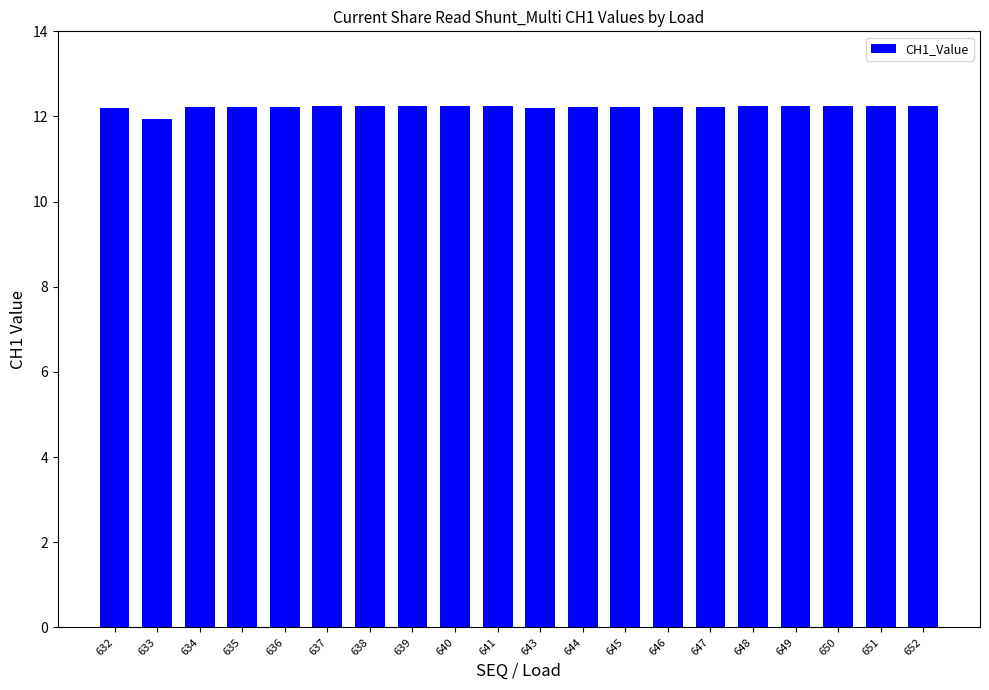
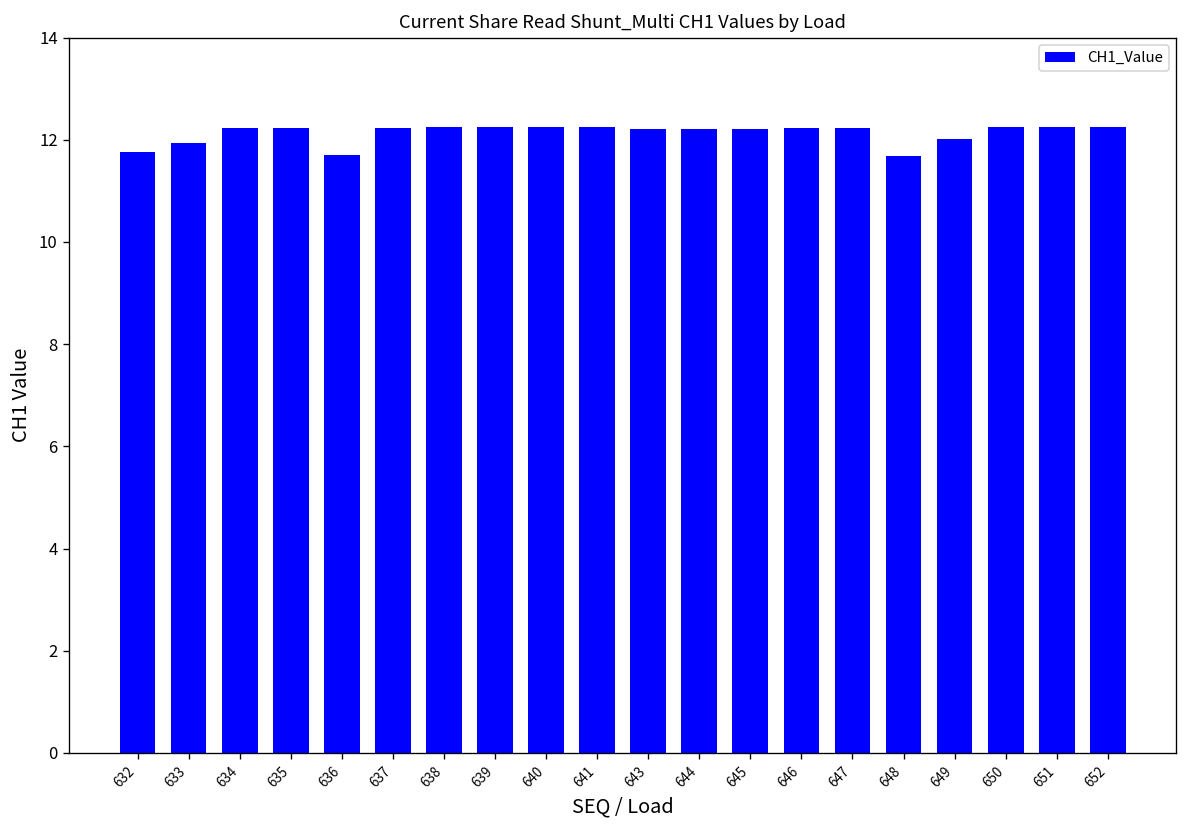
  {
-   "632": 12.2,
+   "632": 11.8,
    "633": 11.9,
    "634": 12.2,
    "635": 12.2,
-   "636": 12.2,
+   "636": 11.7,
    "637": 12.2,
    "638": 12.2,
    "639": 12.2,
    "640": 12.3,
    "641": 12.3,
    "643": 12.2,
    "644": 12.2,
    "645": 12.2,
    "646": 12.2,
    "647": 12.2,
-   "648": 12.2,
-   "649": 12.2,
+   "648": 11.7,
+   "649": 12.0,
    "650": 12.2,
    "651": 12.3,
    "652": 12.3
  }
